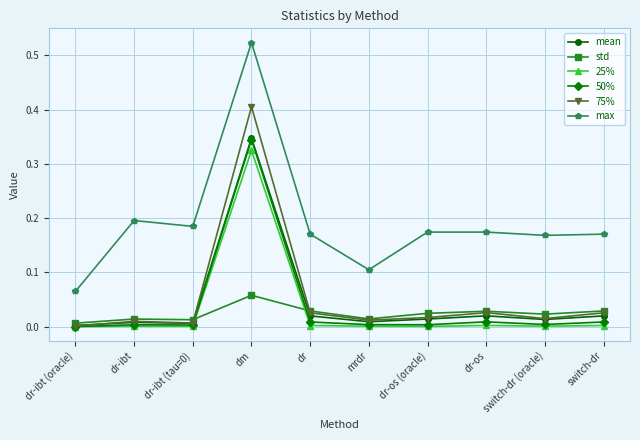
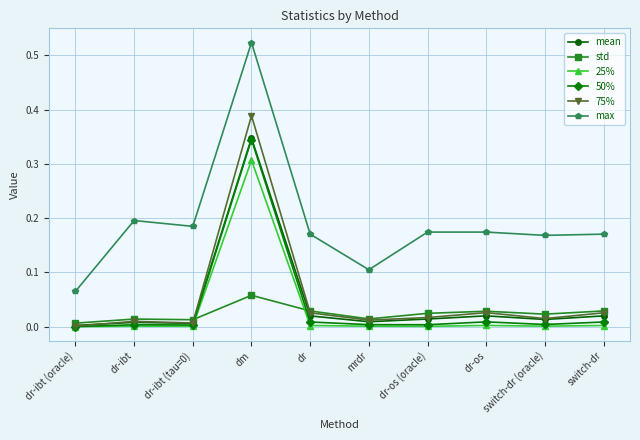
  {
    "25%": {
-     "dm": 0.32,
+     "dm": 0.31,
      "dr": 0.00,
      "dr-os": 0.00,
      "switch-dr": 0.00
    },
    "75%": {
-     "dm": 0.41
+     "dm": 0.39
    }
  }
